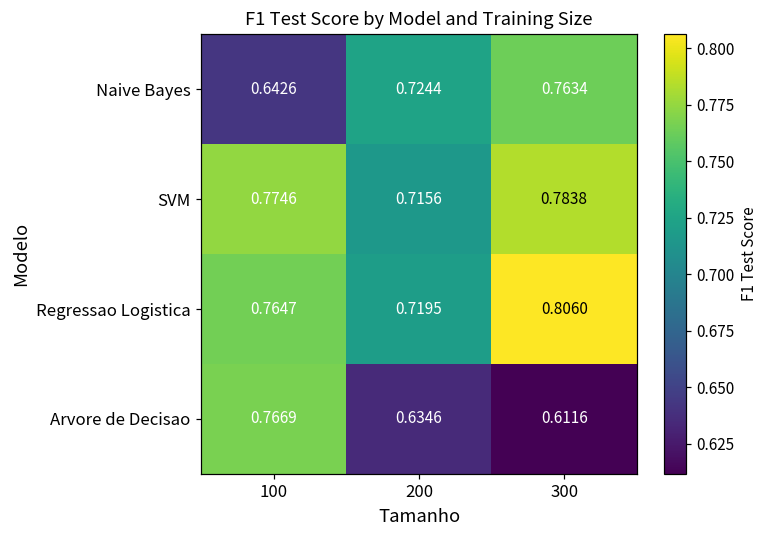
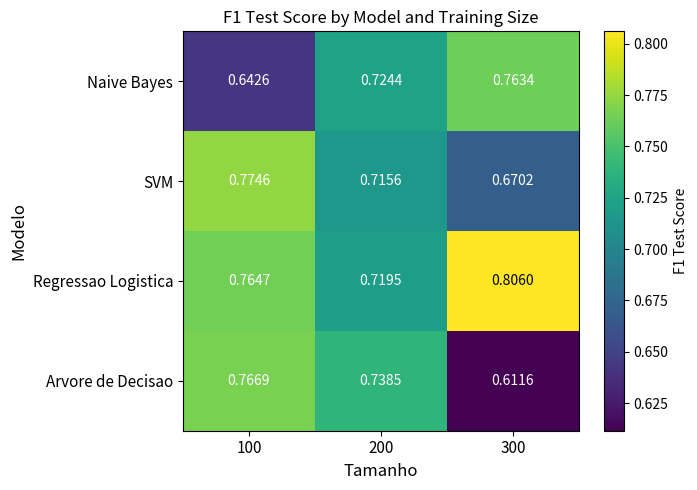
  {
    "Naive Bayes": {
      "100": 0.6426,
      "200": 0.7244,
      "300": 0.7634
    },
    "SVM": {
      "100": 0.7746,
      "200": 0.7156,
-     "300": 0.7838
+     "300": 0.6702
    },
    "Regressao Logistica": {
      "100": 0.7647,
      "200": 0.7195,
      "300": 0.8060
    },
    "Arvore de Decisao": {
      "100": 0.7669,
-     "200": 0.6346,
+     "200": 0.7385,
      "300": 0.6116
    }
  }
